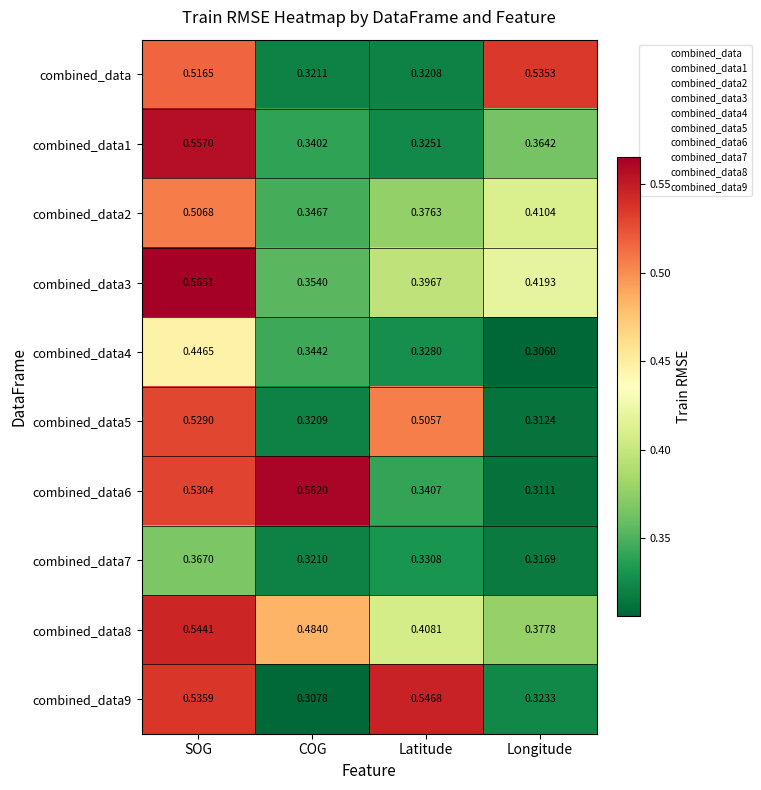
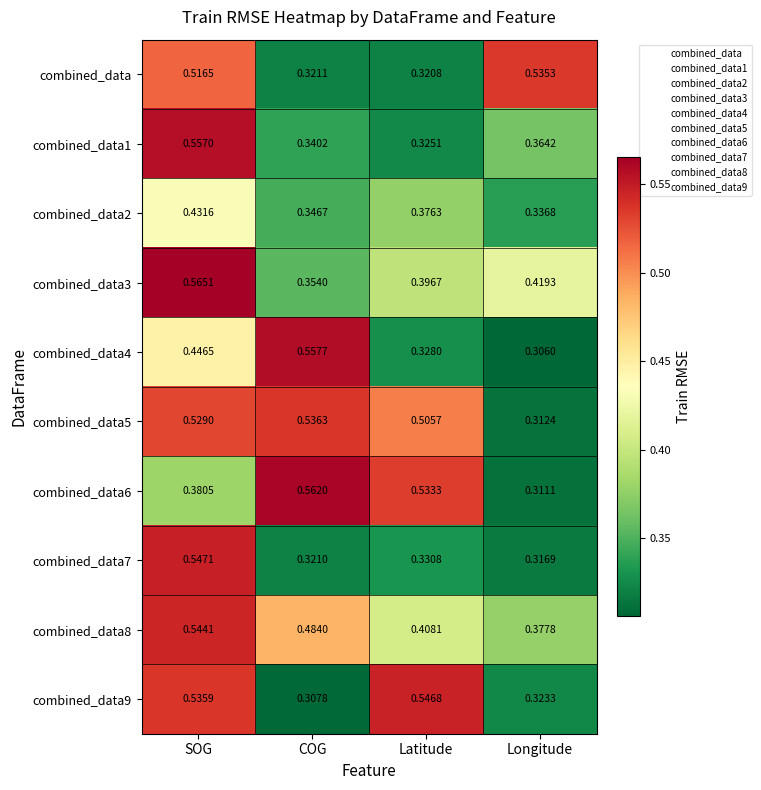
  {
    "combined_data": {
      "SOG": 0.5165,
      "COG": 0.3211,
      "Latitude": 0.3208,
      "Longitude": 0.5353
    },
    "combined_data1": {
      "SOG": 0.5570,
      "COG": 0.3402,
      "Latitude": 0.3251,
      "Longitude": 0.3642
    },
    "combined_data2": {
-     "SOG": 0.5068,
+     "SOG": 0.4316,
      "COG": 0.3467,
      "Latitude": 0.3763,
-     "Longitude": 0.4104
+     "Longitude": 0.3368
    },
    "combined_data3": {
      "SOG": 0.5651,
      "COG": 0.3540,
      "Latitude": 0.3967,
      "Longitude": 0.4193
    },
    "combined_data4": {
      "SOG": 0.4465,
-     "COG": 0.3442,
+     "COG": 0.5577,
      "Latitude": 0.3280,
      "Longitude": 0.3060
    },
    "combined_data5": {
      "SOG": 0.5290,
-     "COG": 0.3209,
+     "COG": 0.5363,
      "Latitude": 0.5057,
      "Longitude": 0.3124
    },
    "combined_data6": {
-     "SOG": 0.5304,
+     "SOG": 0.3805,
      "COG": 0.5620,
-     "Latitude": 0.3407,
+     "Latitude": 0.5333,
      "Longitude": 0.3111
    },
    "combined_data7": {
-     "SOG": 0.3670,
+     "SOG": 0.5471,
      "COG": 0.3210,
      "Latitude": 0.3308,
      "Longitude": 0.3169
    },
    "combined_data8": {
      "SOG": 0.5441,
      "COG": 0.4840,
      "Latitude": 0.4081,
      "Longitude": 0.3778
    },
    "combined_data9": {
      "SOG": 0.5359,
      "COG": 0.3078,
      "Latitude": 0.5468,
      "Longitude": 0.3233
    }
  }
